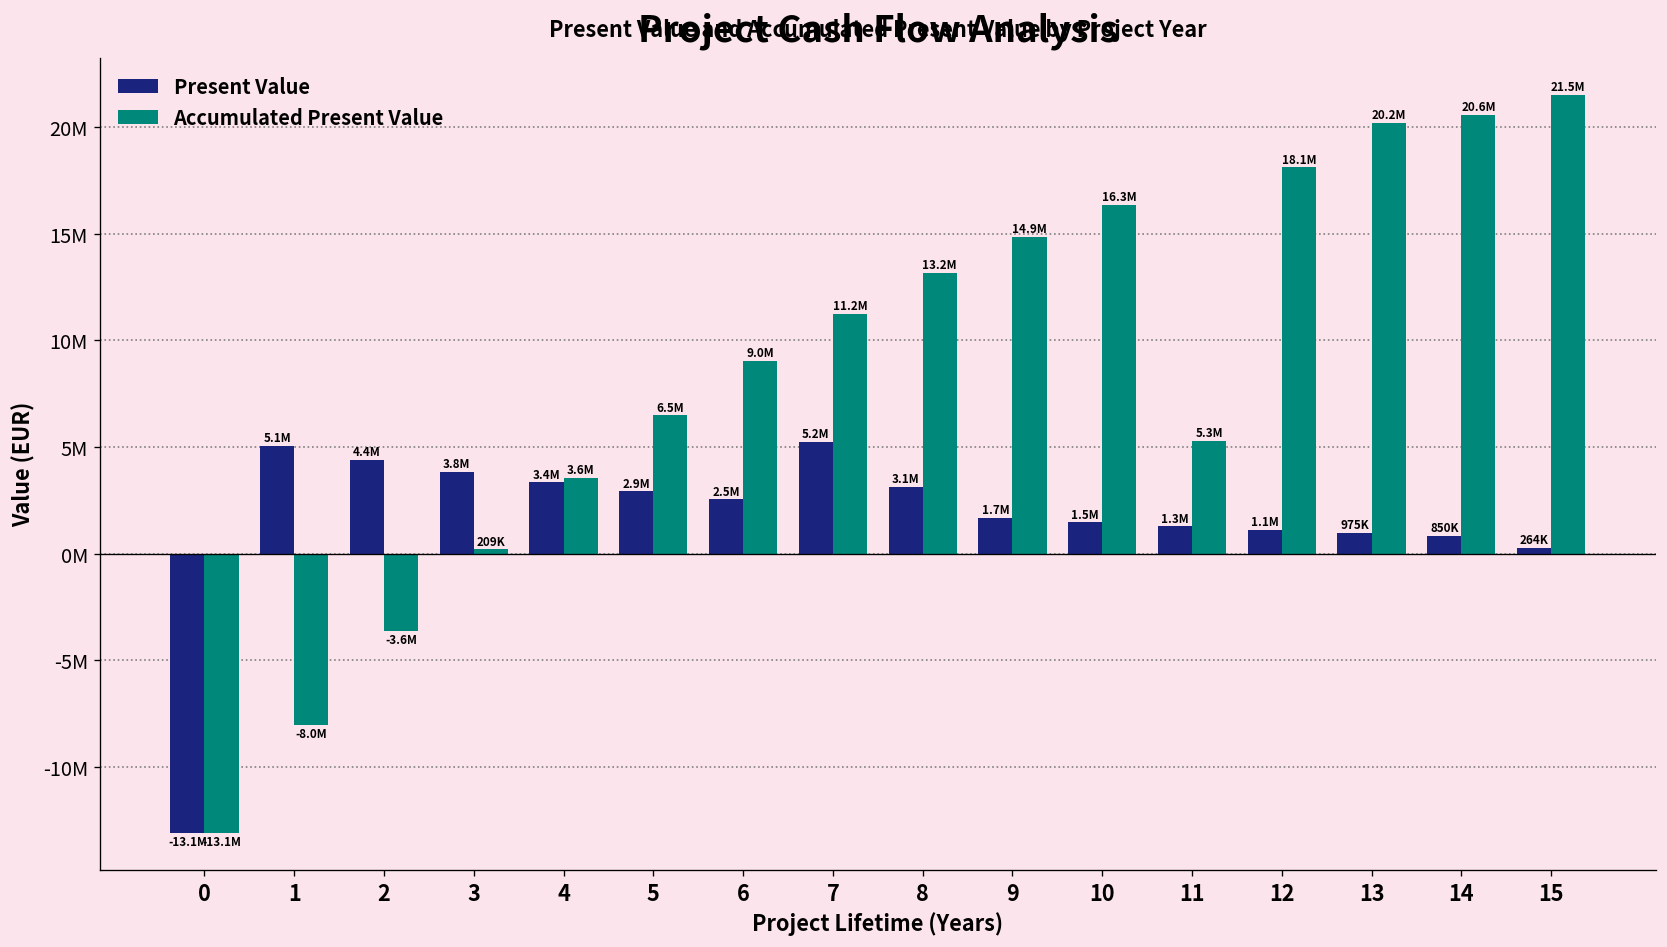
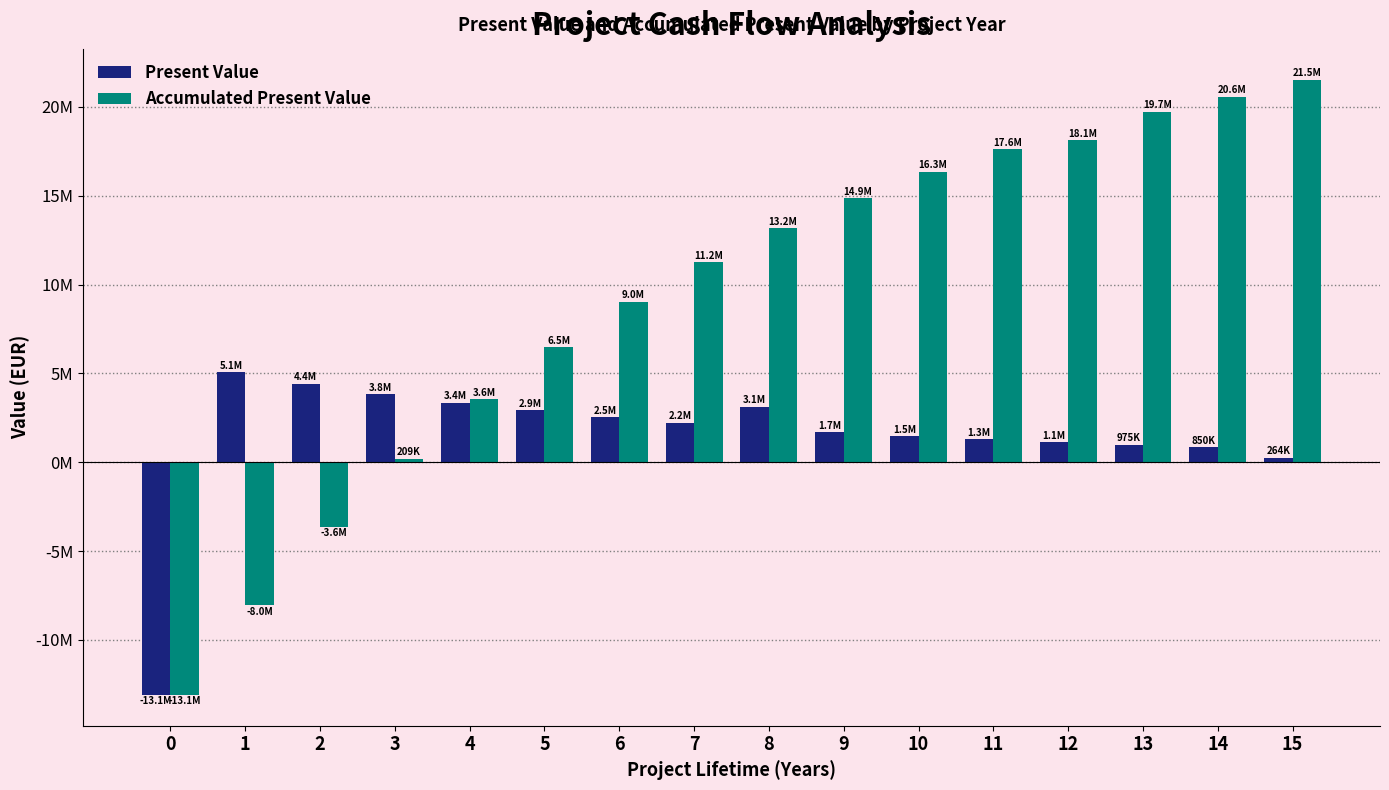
  {
    "Present Value": {
      "0": "-13.1M",
      "1": "5.1M",
      "2": "4.4M",
      "3": "3.8M",
      "4": "3.4M",
      "5": "2.9M",
      "6": "2.5M",
-     "7": "5.2M",
+     "7": "2.2M",
      "8": "3.1M",
      "9": "1.7M",
      "10": "1.5M",
      "11": "1.3M",
      "12": "1.1M",
      "13": "975K",
      "14": "850K",
      "15": "264K"
    },
    "Accumulated Present Value": {
      "0": "-13.1M",
      "1": "-8.0M",
      "2": "-3.6M",
      "3": "209K",
      "4": "3.6M",
      "5": "6.5M",
      "6": "9.0M",
      "7": "11.2M",
      "8": "13.2M",
      "9": "14.9M",
      "10": "16.3M",
-     "11": "5.3M",
+     "11": "17.6M",
      "12": "18.1M",
-     "13": "20.2M",
+     "13": "19.7M",
      "14": "20.6M",
      "15": "21.5M"
    }
  }
